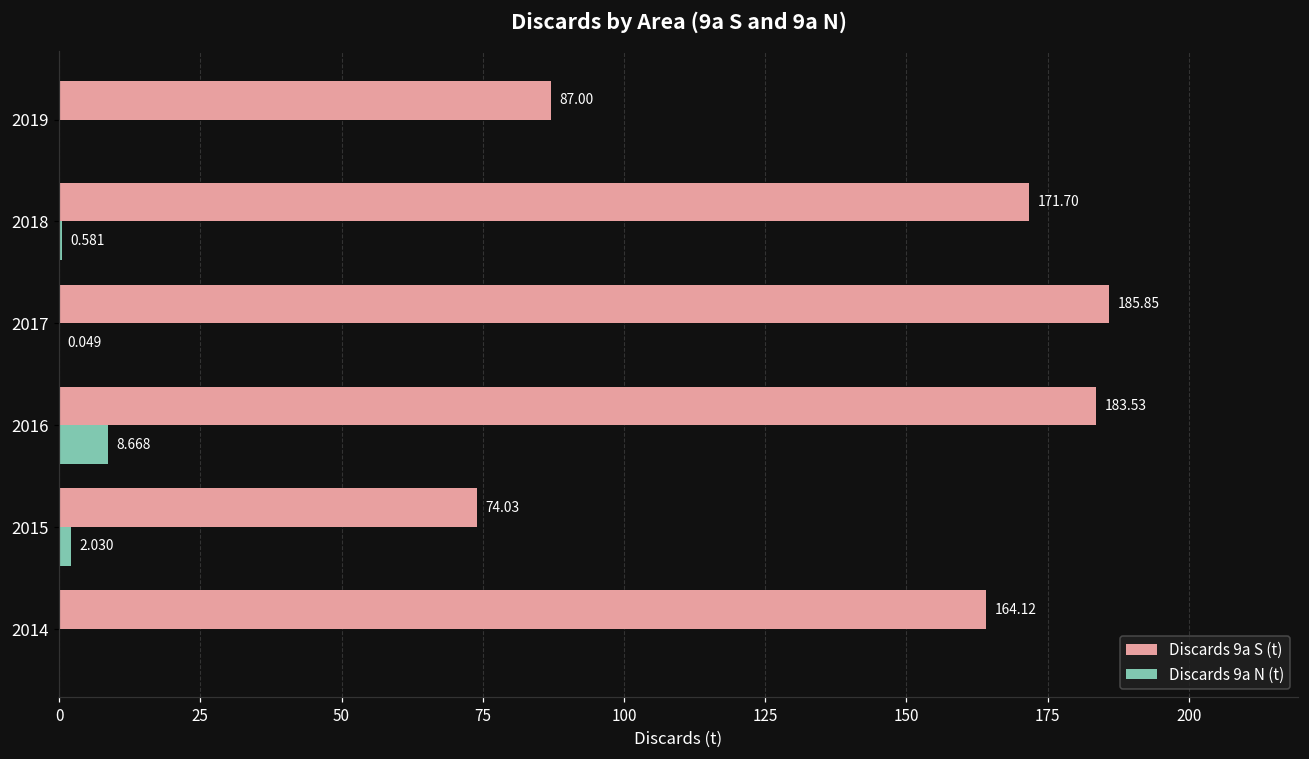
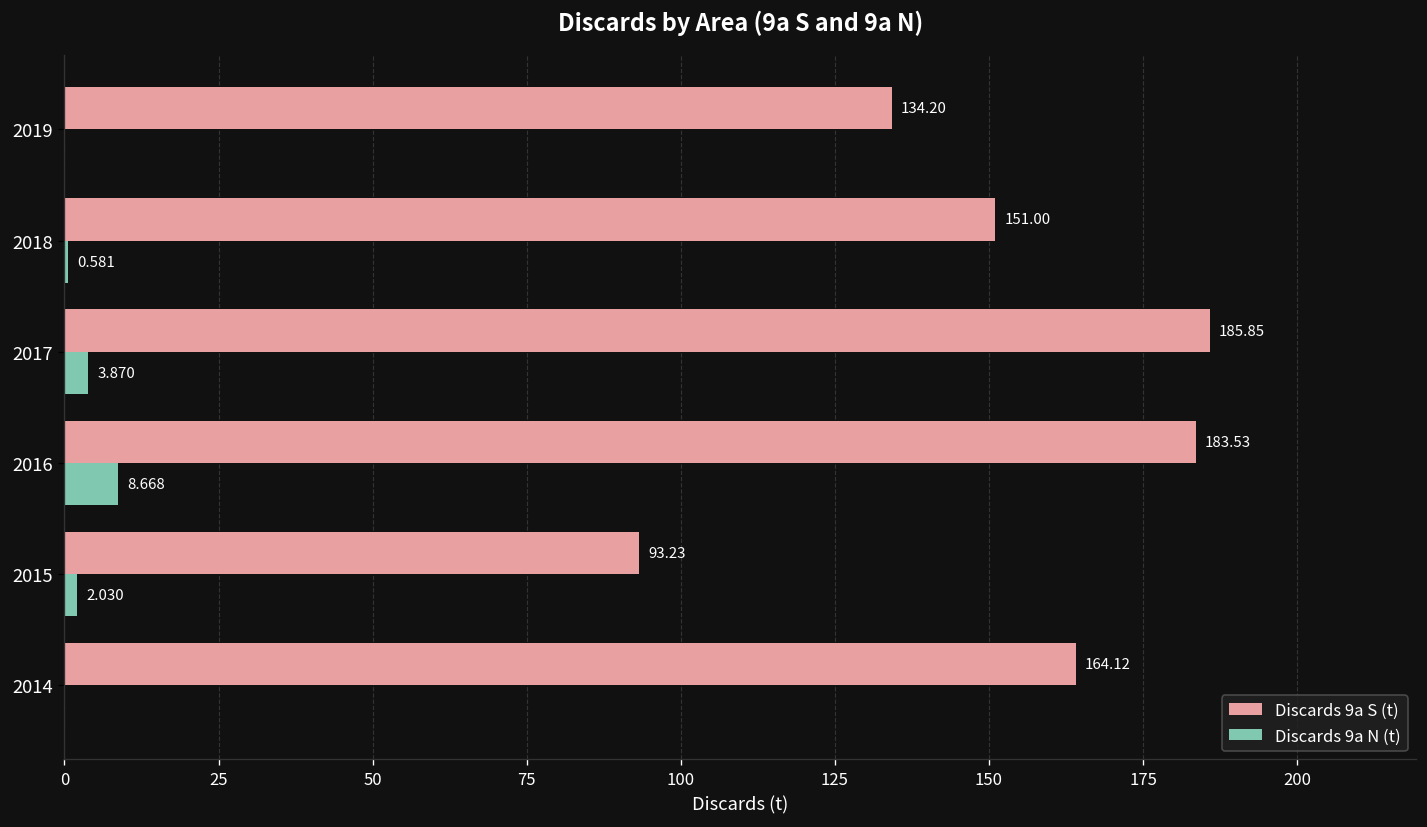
  {
    "Discards 9a S (t)": {
-     "2019": 87.00,
-     "2018": 171.70,
+     "2019": 134.20,
+     "2018": 151.00,
      "2017": 185.85,
      "2016": 183.53,
-     "2015": 74.03,
+     "2015": 93.23,
      "2014": 164.12
    },
    "Discards 9a N (t)": {
      "2018": 0.581,
-     "2017": 0.049,
+     "2017": 3.870,
      "2016": 8.668,
      "2015": 2.030
    }
  }
